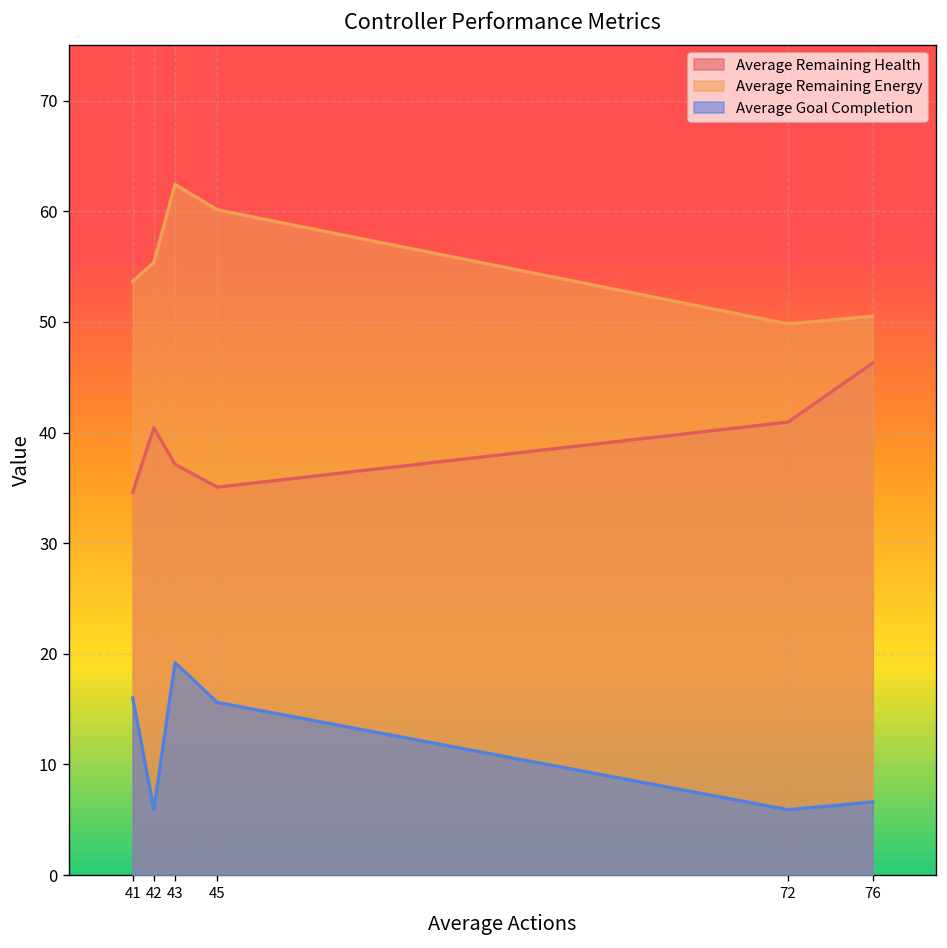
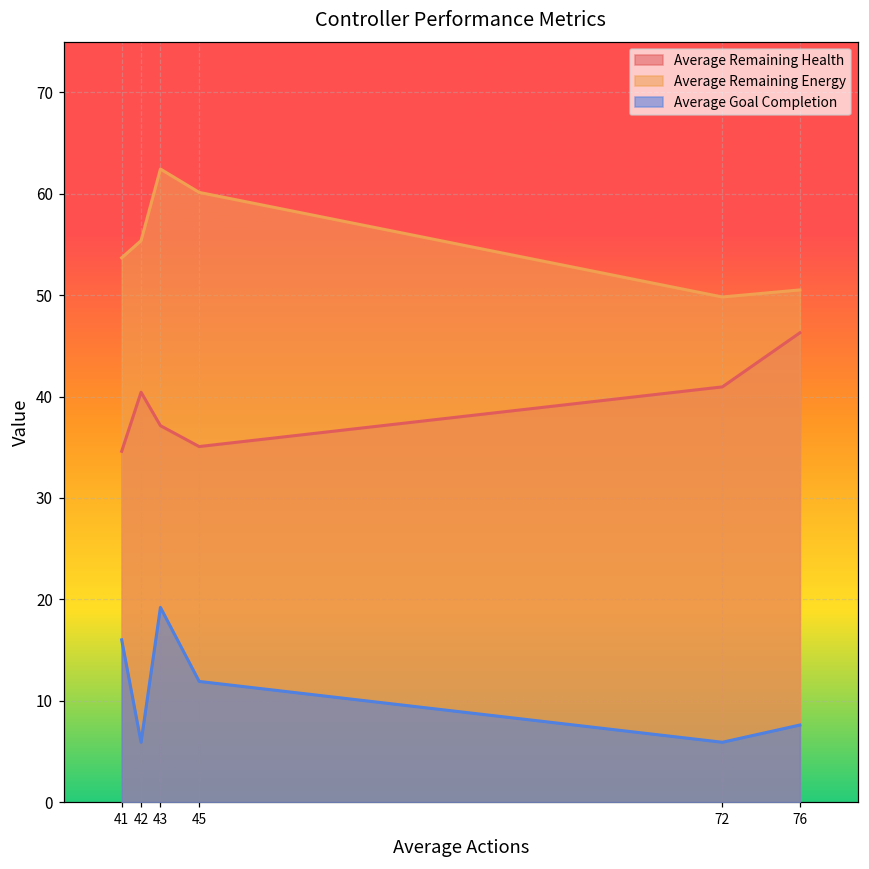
  {
    "Average Goal Completion": {
      "41": 16,
      "42": 6,
      "43": 19,
-     "45": 16,
+     "45": 12,
      "72": 6,
-     "76": 7
+     "76": 8
    }
  }
